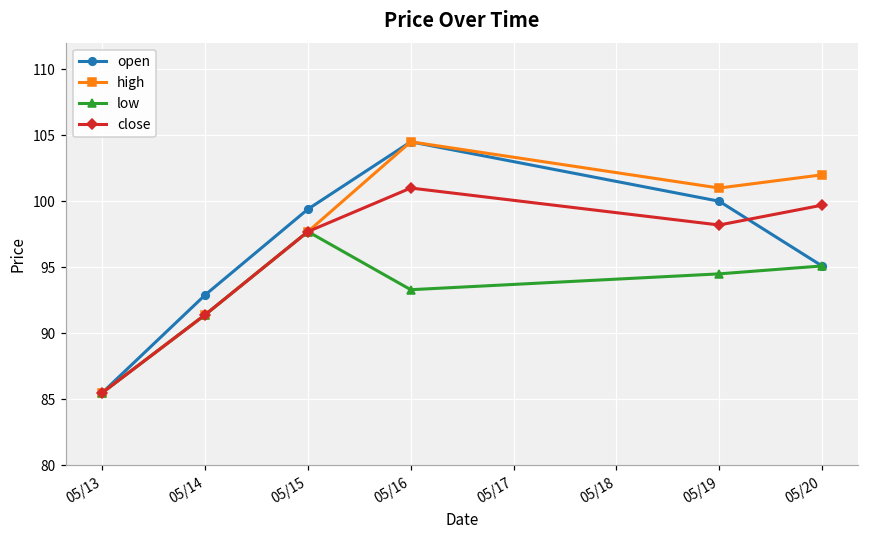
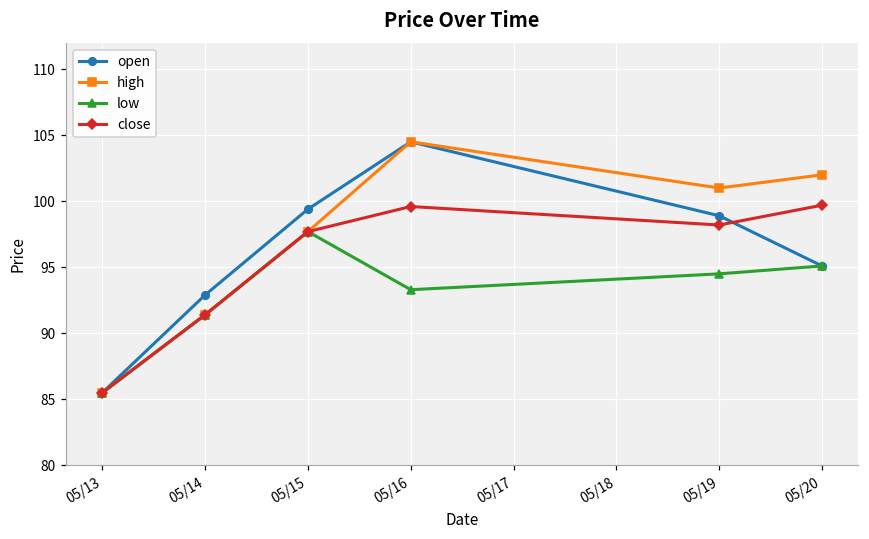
  {
    "open": {
      "05/14": 92.9,
      "05/15": 99.4,
-     "05/19": 100.0
+     "05/19": 98.9
    },
    "high": {
      "05/19": 101.0,
      "05/20": 102.0
    },
    "low": {
      "05/16": 93.3,
      "05/19": 94.5
    },
    "close": {
-     "05/16": 101.0,
+     "05/16": 99.6,
      "05/19": 98.2,
      "05/20": 99.7
    }
  }
